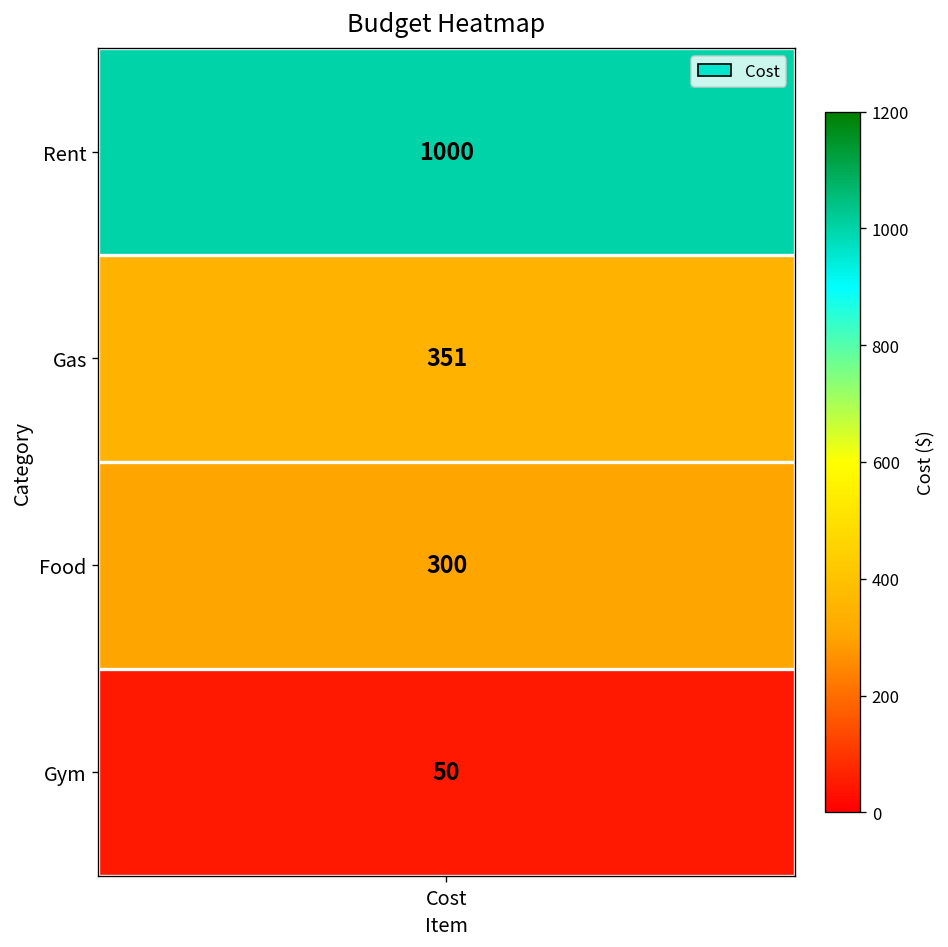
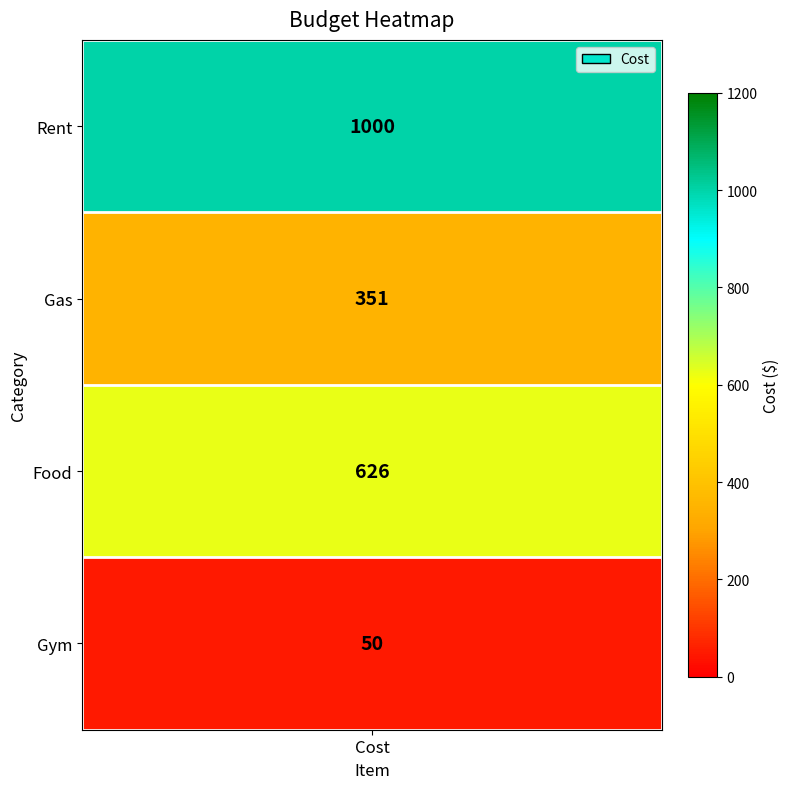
  {
    "Rent": {
      "Cost": 1000
    },
    "Gas": {
      "Cost": 351
    },
    "Food": {
-     "Cost": 300
+     "Cost": 626
    },
    "Gym": {
      "Cost": 50
    }
  }
